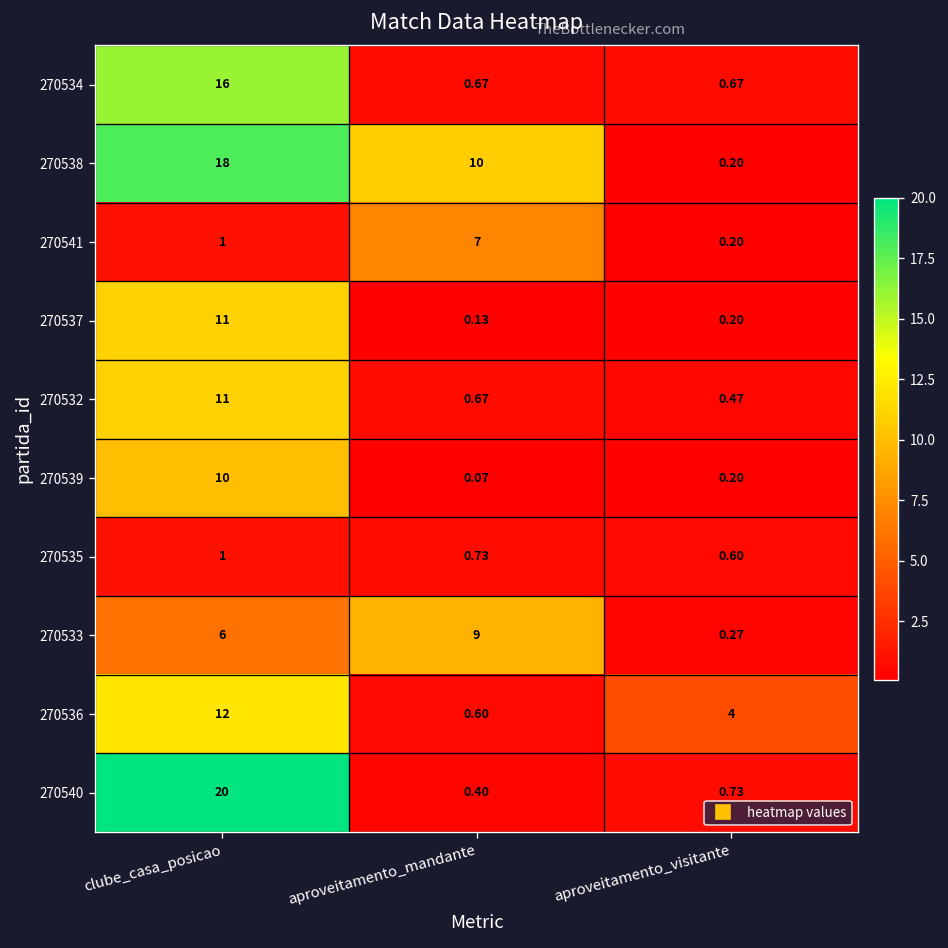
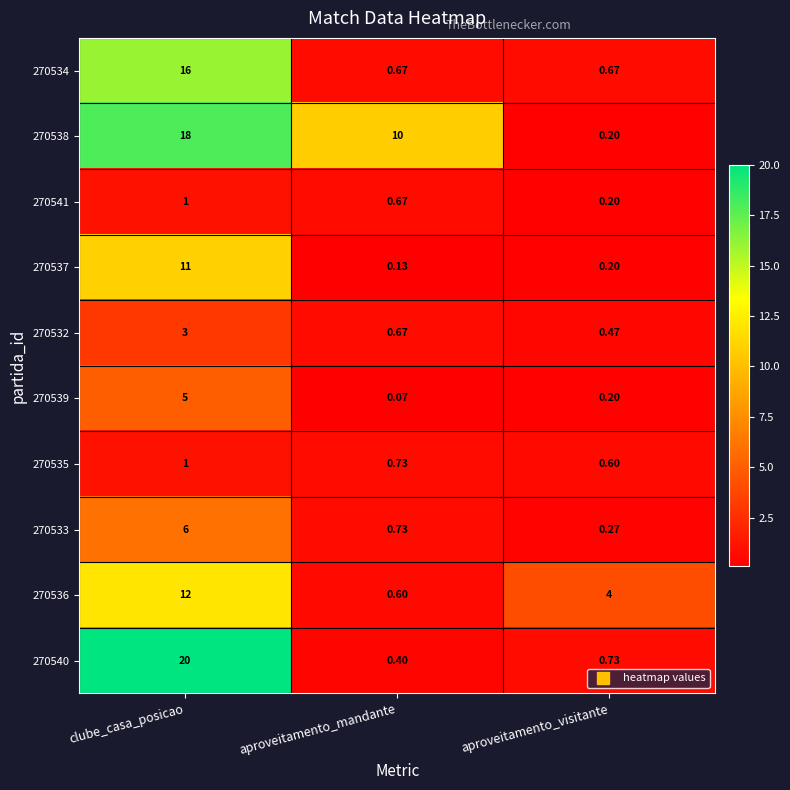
  {
    "270534": {
      "clube_casa_posicao": 16,
      "aproveitamento_mandante": 0.67,
      "aproveitamento_visitante": 0.67
    },
    "270538": {
      "clube_casa_posicao": 18,
      "aproveitamento_mandante": 10,
      "aproveitamento_visitante": 0.20
    },
    "270541": {
      "clube_casa_posicao": 1,
-     "aproveitamento_mandante": 7,
+     "aproveitamento_mandante": 0.67,
      "aproveitamento_visitante": 0.20
    },
    "270537": {
      "clube_casa_posicao": 11,
      "aproveitamento_mandante": 0.13,
      "aproveitamento_visitante": 0.20
    },
    "270532": {
-     "clube_casa_posicao": 11,
+     "clube_casa_posicao": 3,
      "aproveitamento_mandante": 0.67,
      "aproveitamento_visitante": 0.47
    },
    "270539": {
-     "clube_casa_posicao": 10,
+     "clube_casa_posicao": 5,
      "aproveitamento_mandante": 0.07,
      "aproveitamento_visitante": 0.20
    },
    "270535": {
      "clube_casa_posicao": 1,
      "aproveitamento_mandante": 0.73,
      "aproveitamento_visitante": 0.60
    },
    "270533": {
      "clube_casa_posicao": 6,
-     "aproveitamento_mandante": 9,
+     "aproveitamento_mandante": 0.73,
      "aproveitamento_visitante": 0.27
    },
    "270536": {
      "clube_casa_posicao": 12,
      "aproveitamento_mandante": 0.60,
      "aproveitamento_visitante": 4
    },
    "270540": {
      "clube_casa_posicao": 20,
      "aproveitamento_mandante": 0.40,
      "aproveitamento_visitante": 0.73
    }
  }
